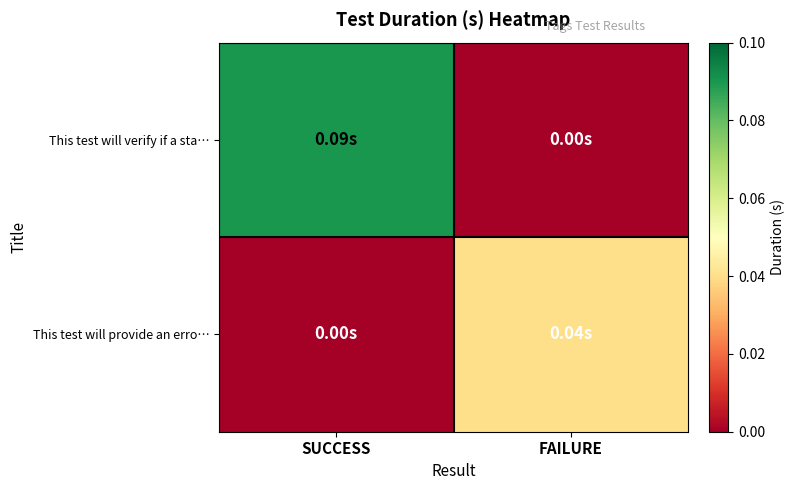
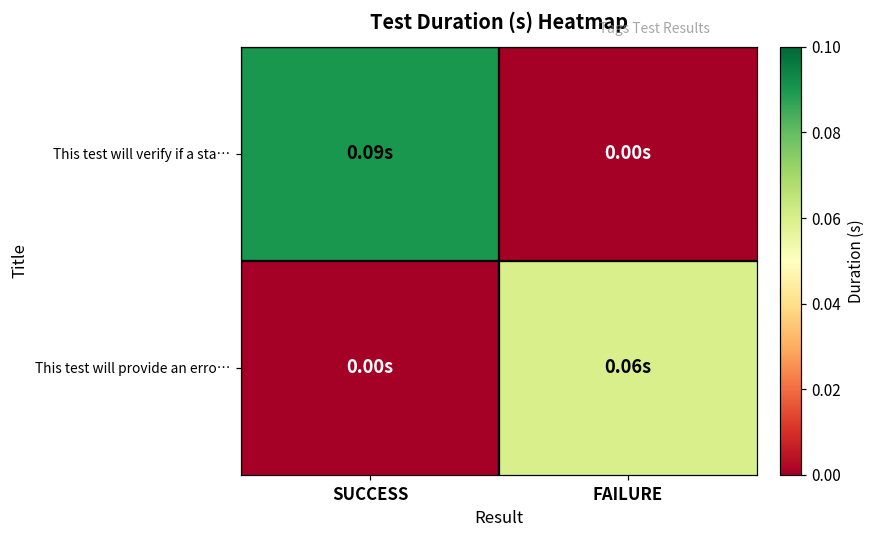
  {
    "This test will verify if a sta…": {
      "SUCCESS": "0.09s",
      "FAILURE": "0.00s"
    },
    "This test will provide an erro…": {
      "SUCCESS": "0.00s",
-     "FAILURE": "0.04s"
+     "FAILURE": "0.06s"
    }
  }
